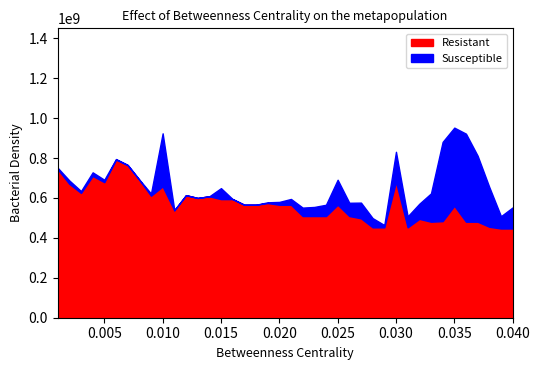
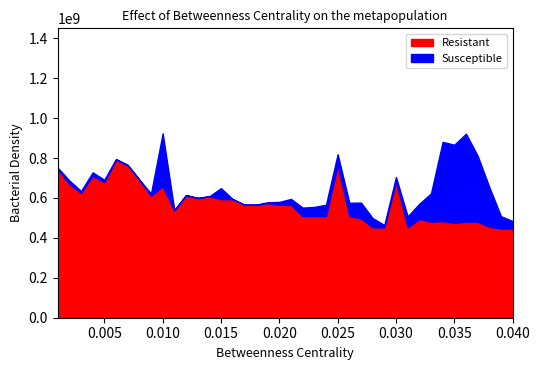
  {
    "Resistant": {
-     "0.025": 570000000,
-     "0.035": 560000000
+     "0.025": 760000000,
+     "0.035": 480000000
    },
    "Susceptible": {
      "0.010": 270000000,
      "0.015": 60000000,
      "0.020": 10000000,
-     "0.025": 130000000,
-     "0.030": 150000000,
+     "0.025": 60000000,
+     "0.030": 20000000,
      "0.035": 390000000,
-     "0.040": 110000000
+     "0.040": 40000000
    }
  }
